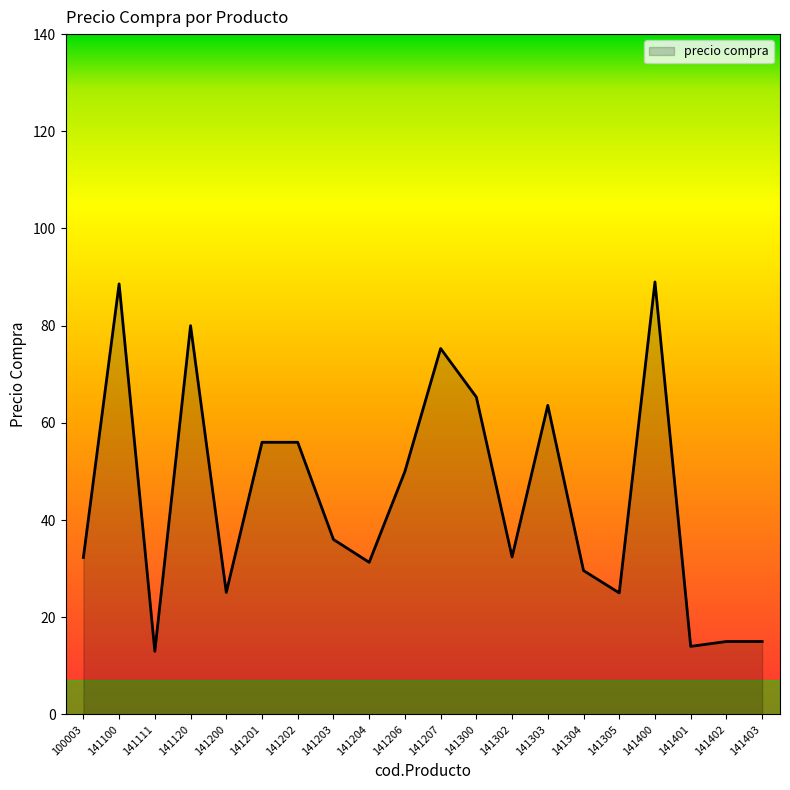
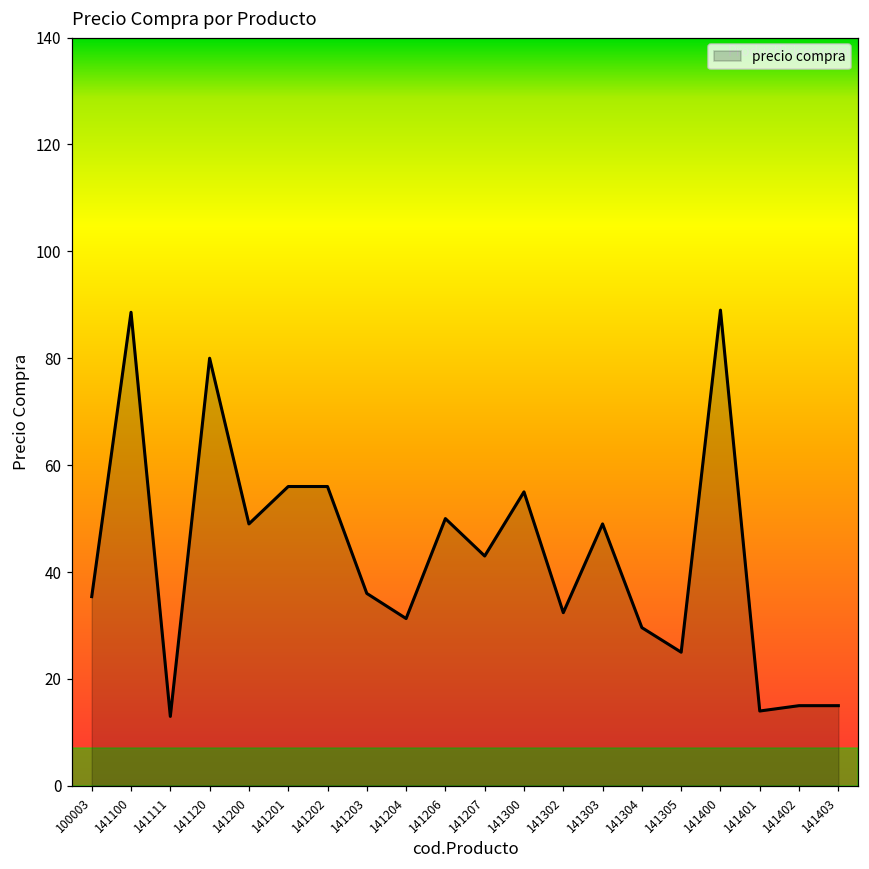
  {
-   "100003": 32,
+   "100003": 35,
    "141100": 89,
    "141111": 13,
    "141120": 80,
-   "141200": 25,
+   "141200": 49,
    "141201": 56,
    "141202": 56,
    "141203": 36,
    "141204": 31,
    "141206": 50,
-   "141207": 75,
-   "141300": 65,
+   "141207": 43,
+   "141300": 55,
    "141302": 32,
-   "141303": 64,
+   "141303": 49,
    "141304": 30,
    "141305": 25,
    "141400": 89,
    "141401": 14,
    "141402": 15,
    "141403": 15
  }
